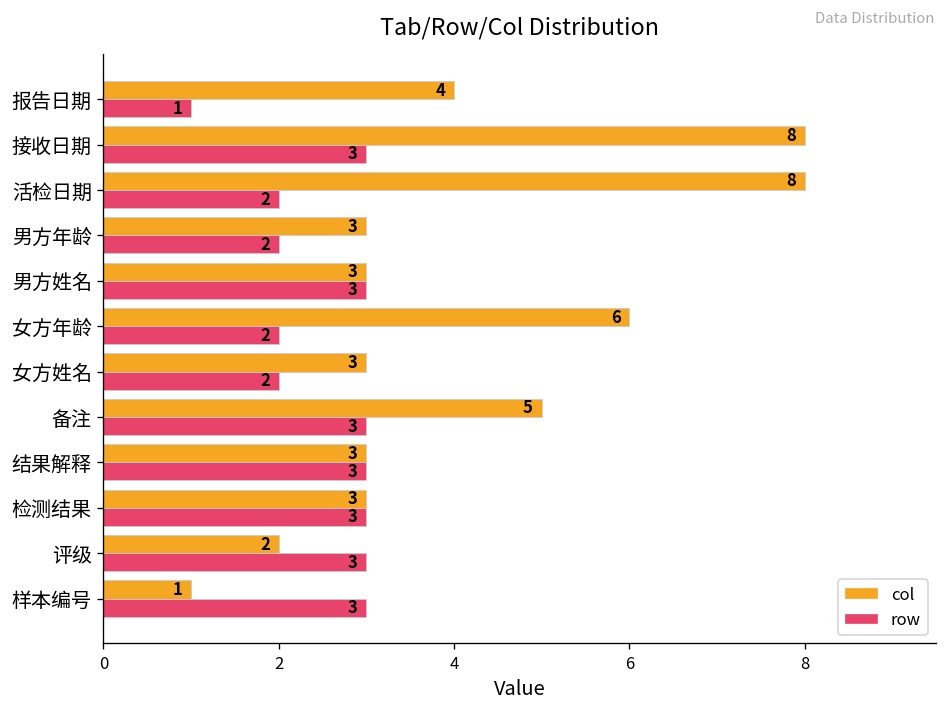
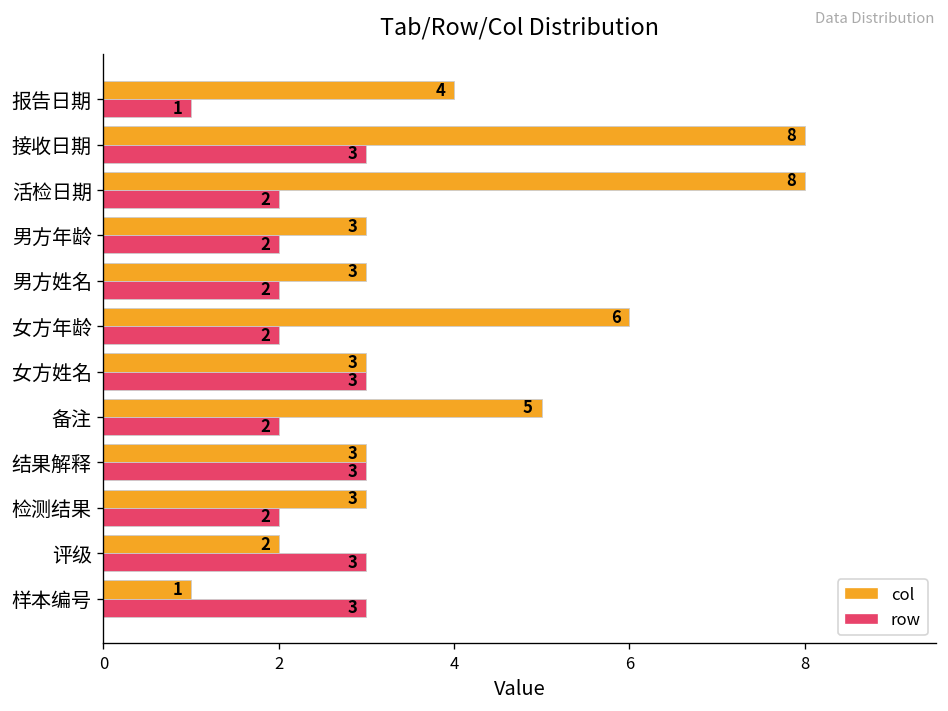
  {
    "col": {
      "报告日期": 4,
      "接收日期": 8,
      "活检日期": 8,
      "男方年龄": 3,
      "男方姓名": 3,
      "女方年龄": 6,
      "女方姓名": 3,
      "备注": 5,
      "结果解释": 3,
      "检测结果": 3,
      "评级": 2,
      "样本编号": 1
    },
    "row": {
      "报告日期": 1,
      "接收日期": 3,
      "活检日期": 2,
      "男方年龄": 2,
-     "男方姓名": 3,
+     "男方姓名": 2,
      "女方年龄": 2,
-     "女方姓名": 2,
-     "备注": 3,
+     "女方姓名": 3,
+     "备注": 2,
      "结果解释": 3,
-     "检测结果": 3,
+     "检测结果": 2,
      "评级": 3,
      "样本编号": 3
    }
  }
